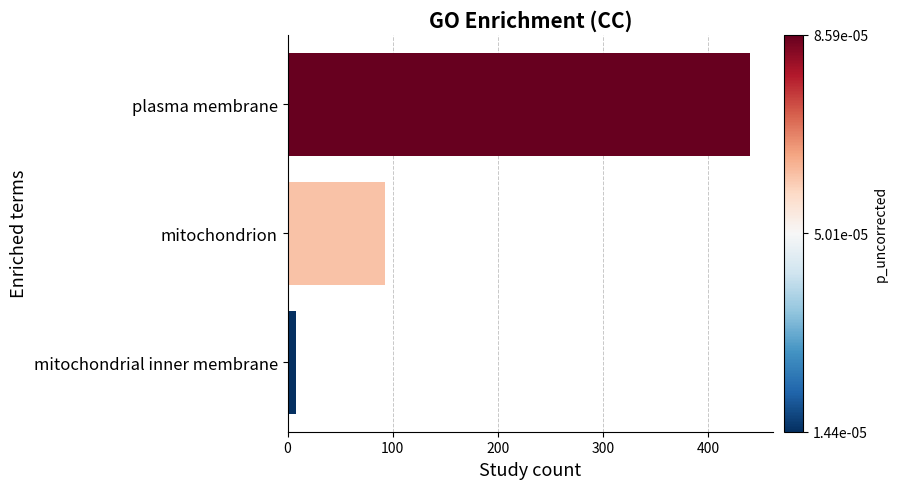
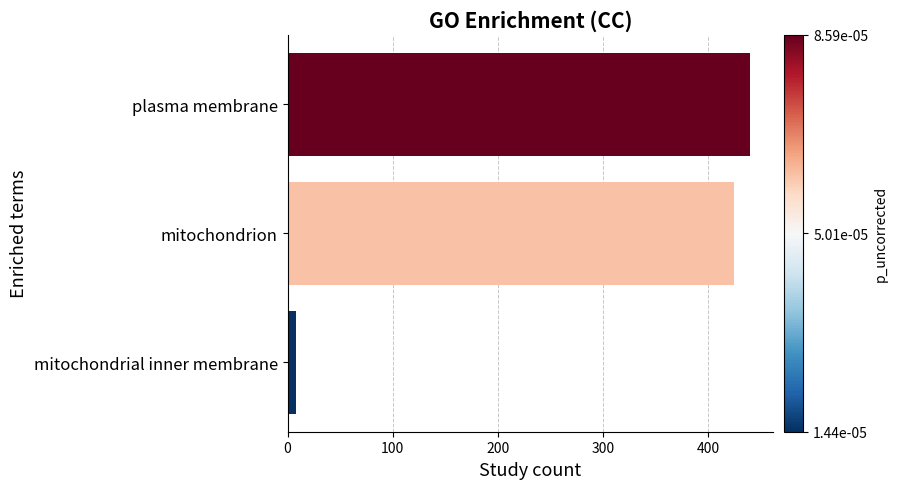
  {
    "plasma membrane": 440,
-   "mitochondrion": 93,
+   "mitochondrion": 425,
    "mitochondrial inner membrane": 8
  }
